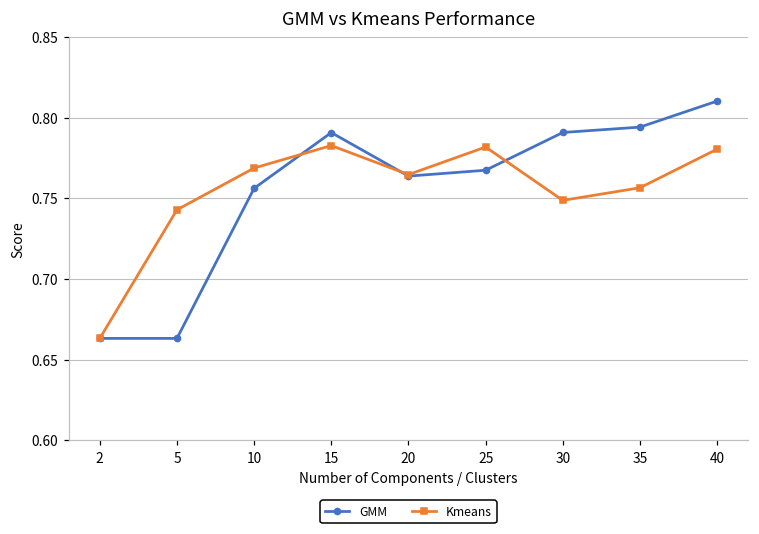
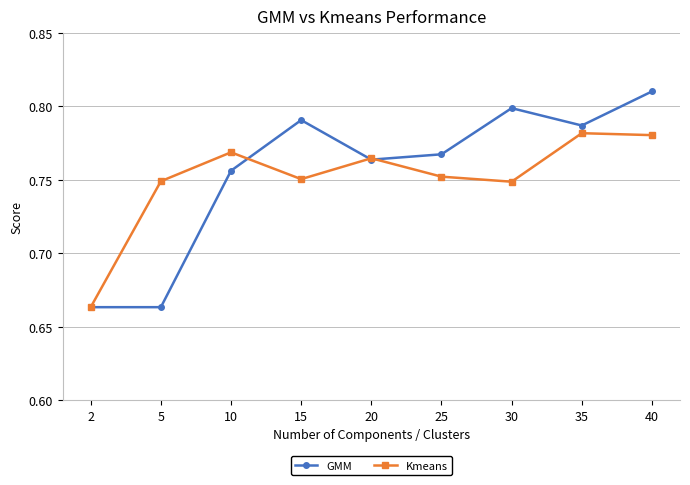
  {
    "GMM": {
      "5": 0.663,
      "10": 0.756,
      "15": 0.791,
      "25": 0.767,
-     "30": 0.791,
-     "35": 0.794,
+     "30": 0.799,
+     "35": 0.787,
      "40": 0.810
    },
    "Kmeans": {
-     "5": 0.743,
+     "5": 0.749,
      "10": 0.769,
-     "15": 0.783,
-     "25": 0.782,
+     "15": 0.750,
+     "25": 0.752,
      "30": 0.749,
-     "35": 0.757,
+     "35": 0.782,
      "40": 0.780
    }
  }
